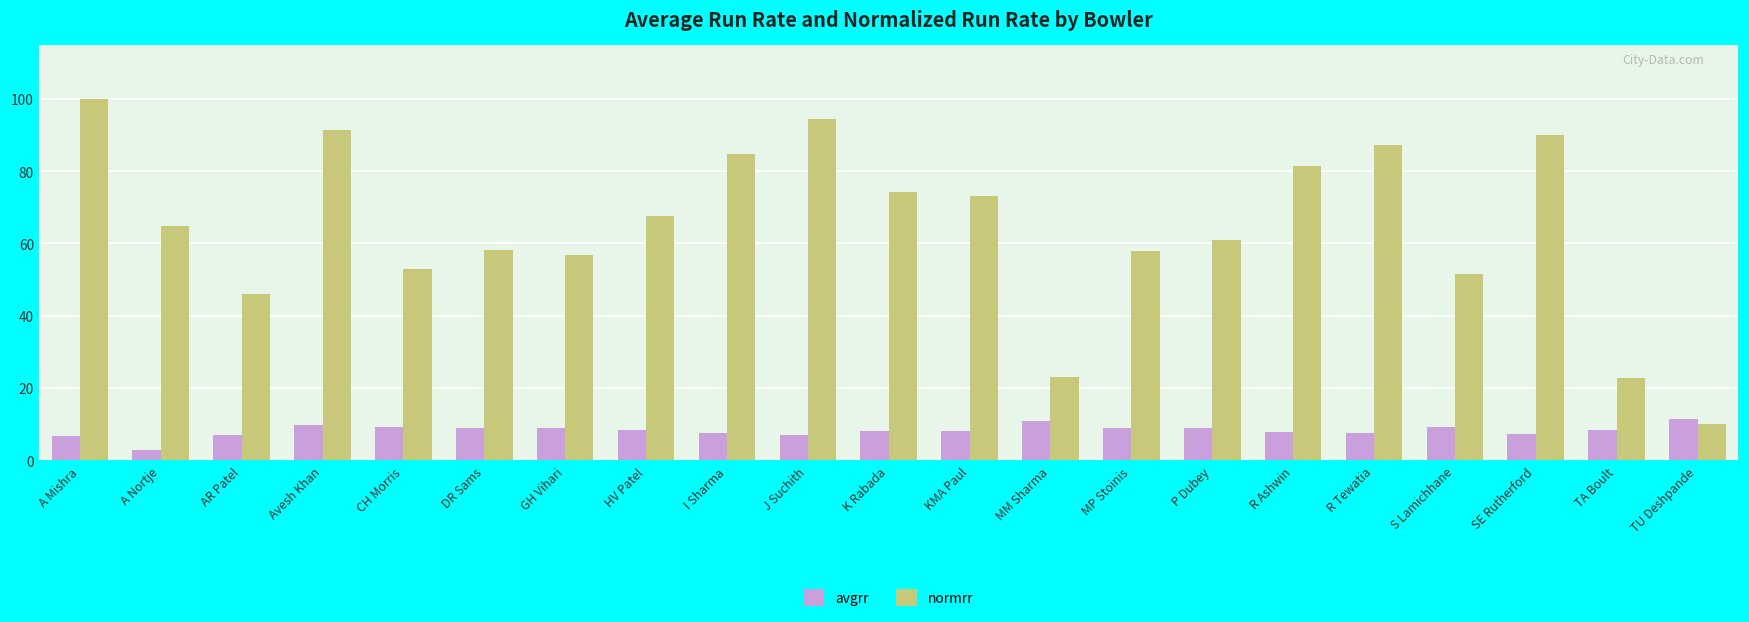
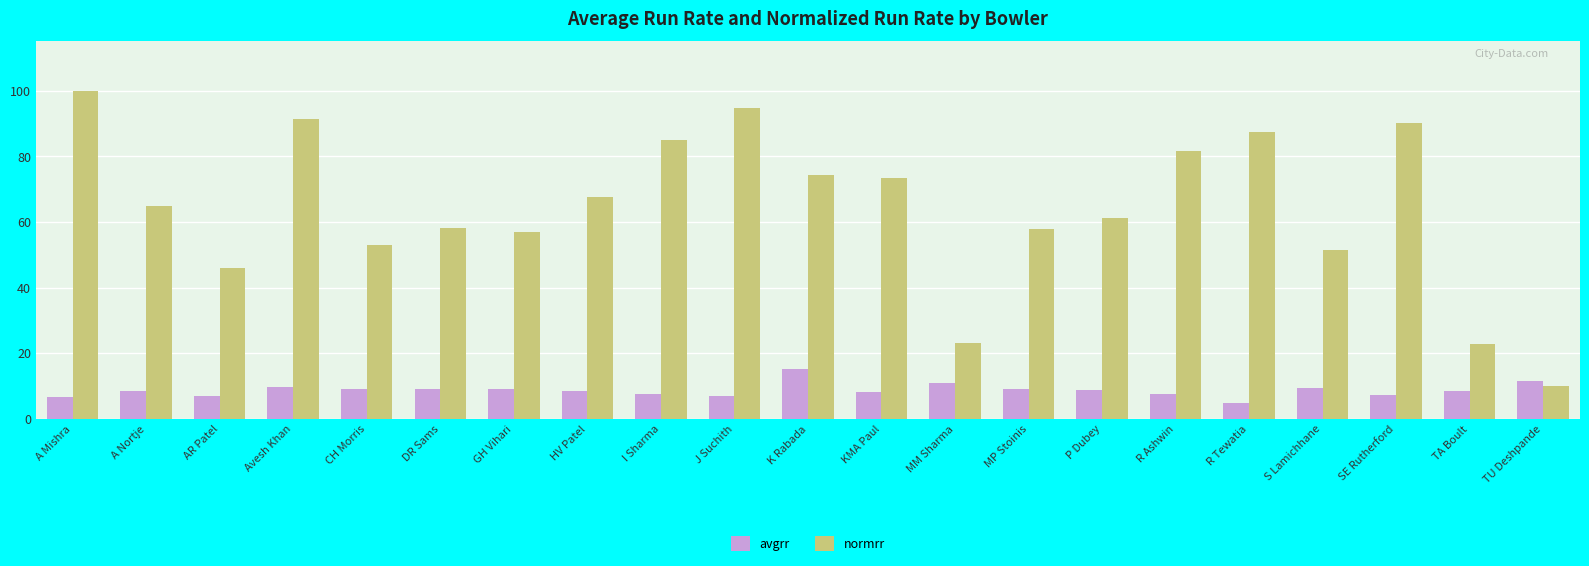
  {
    "avgrr": {
      "A Mishra": 7,
-     "A Nortje": 3,
+     "A Nortje": 9,
      "AR Patel": 7,
      "Avesh Khan": 10,
      "CH Morris": 9,
      "DR Sams": 9,
      "GH Vihari": 9,
      "HV Patel": 8,
      "I Sharma": 8,
      "J Suchith": 7,
-     "K Rabada": 8,
+     "K Rabada": 15,
      "KMA Paul": 8,
      "MM Sharma": 11,
      "MP Stoinis": 9,
      "P Dubey": 9,
      "R Ashwin": 8,
-     "R Tewatia": 7,
+     "R Tewatia": 5,
      "S Lamichhane": 9,
      "SE Rutherford": 7,
      "TA Boult": 8,
      "TU Deshpande": 11
    },
    "normrr": {
      "A Mishra": 100,
      "A Nortje": 65,
      "AR Patel": 46,
      "Avesh Khan": 91,
      "CH Morris": 53,
      "DR Sams": 58,
      "GH Vihari": 57,
      "HV Patel": 68,
      "I Sharma": 85,
      "J Suchith": 95,
      "K Rabada": 74,
      "KMA Paul": 73,
      "MM Sharma": 23,
      "MP Stoinis": 58,
      "P Dubey": 61,
      "R Ashwin": 82,
      "R Tewatia": 87,
      "S Lamichhane": 51,
      "SE Rutherford": 90,
      "TA Boult": 23,
      "TU Deshpande": 10
    }
  }
